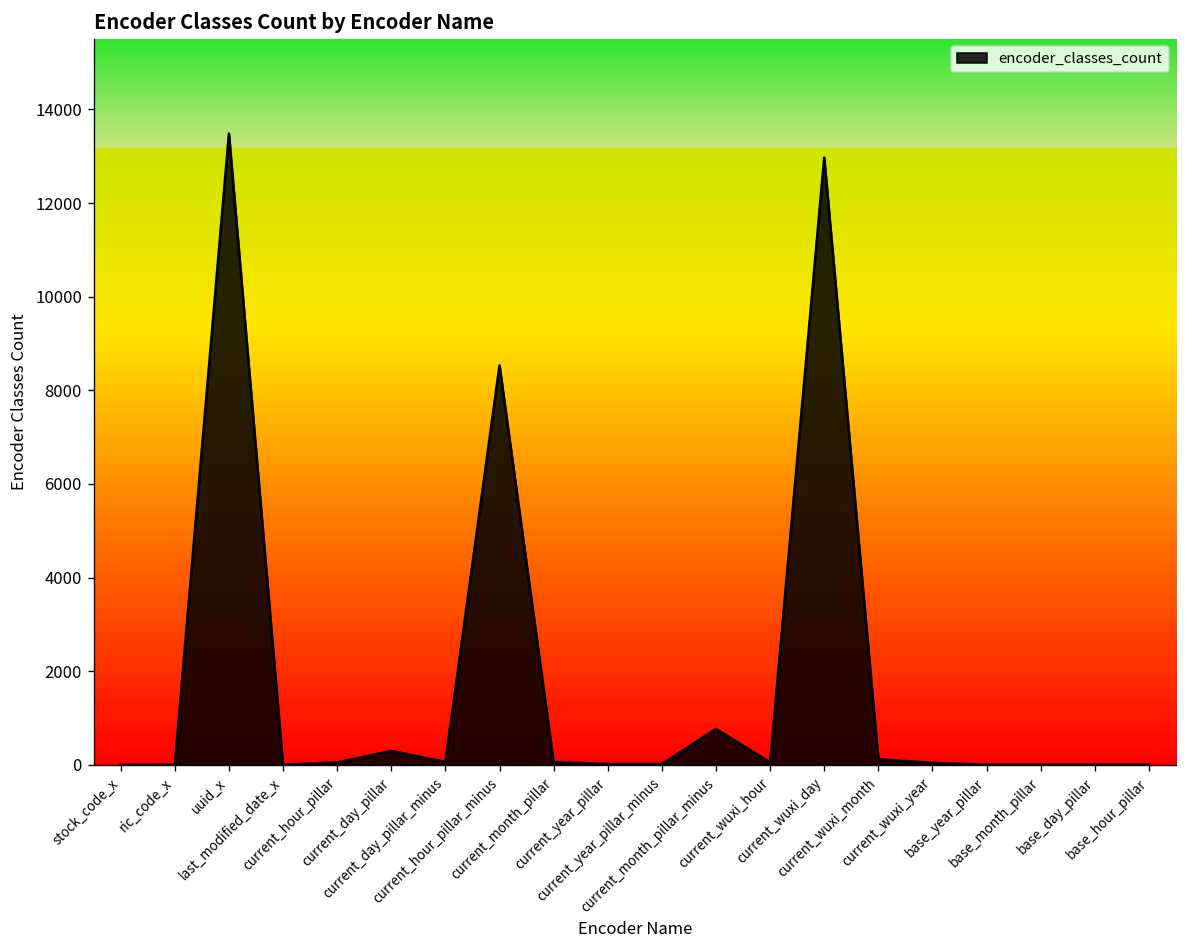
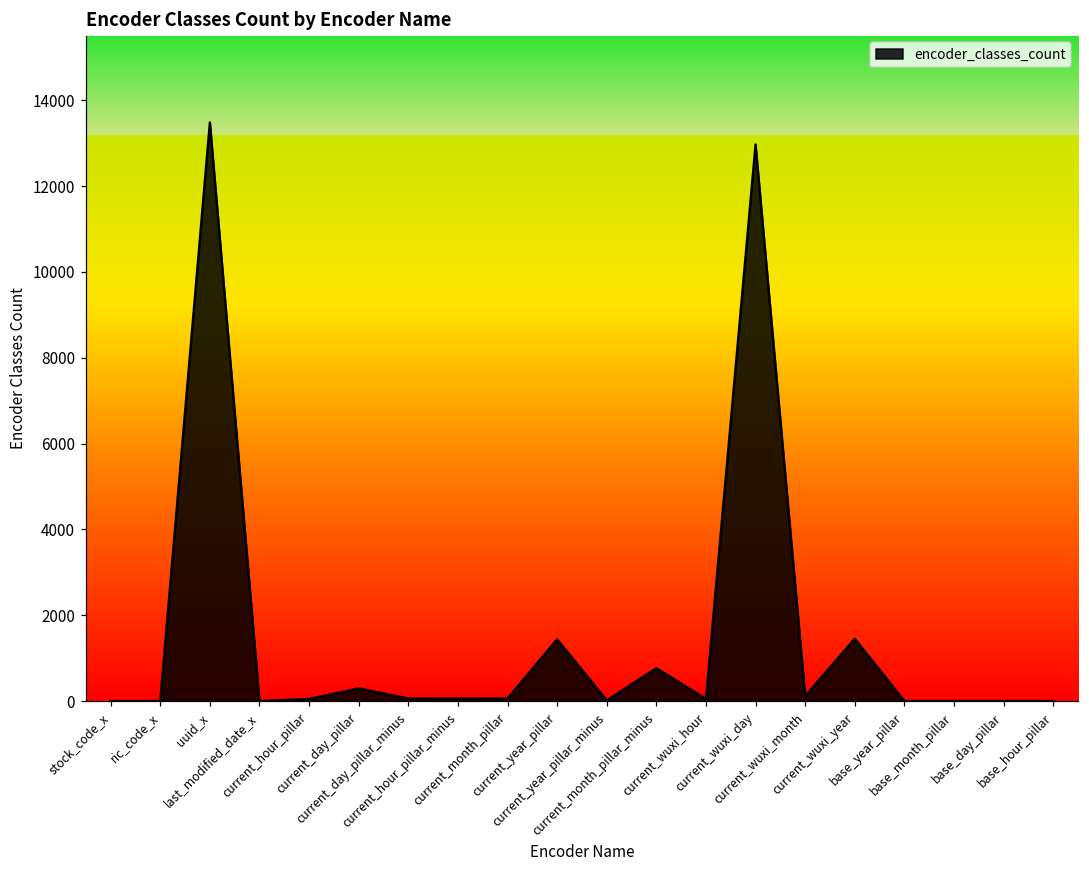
  {
    "stock_code_x": 0,
    "ric_code_x": 0,
    "uuid_x": 13500,
    "last_modified_date_x": 0,
    "current_hour_pillar": 100,
    "current_day_pillar": 300,
    "current_day_pillar_minus": 100,
-   "current_hour_pillar_minus": 8500,
+   "current_hour_pillar_minus": 100,
    "current_month_pillar": 100,
-   "current_year_pillar": 0,
+   "current_year_pillar": 1400,
    "current_year_pillar_minus": 0,
    "current_month_pillar_minus": 800,
    "current_wuxi_hour": 100,
    "current_wuxi_day": 13000,
    "current_wuxi_month": 100,
-   "current_wuxi_year": 0,
+   "current_wuxi_year": 1500,
    "base_year_pillar": 0,
    "base_month_pillar": 0,
    "base_day_pillar": 0,
    "base_hour_pillar": 0
  }
